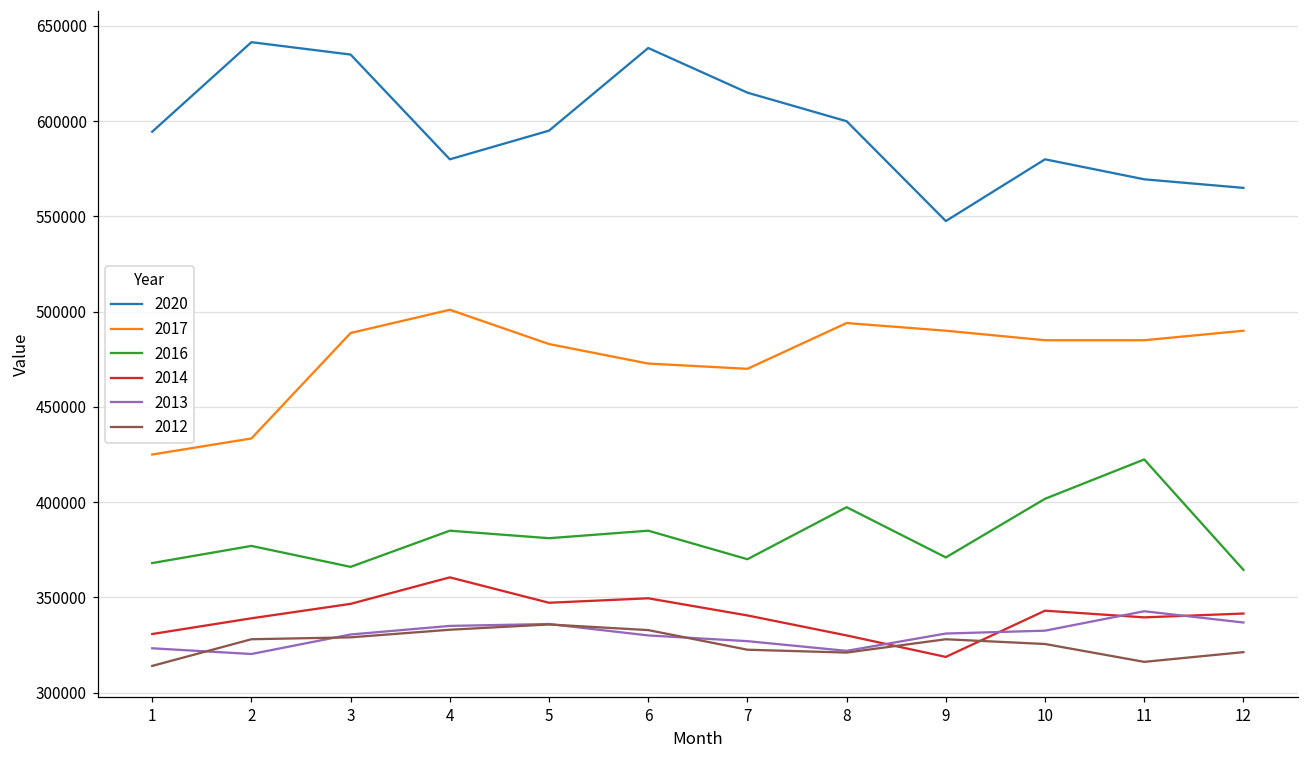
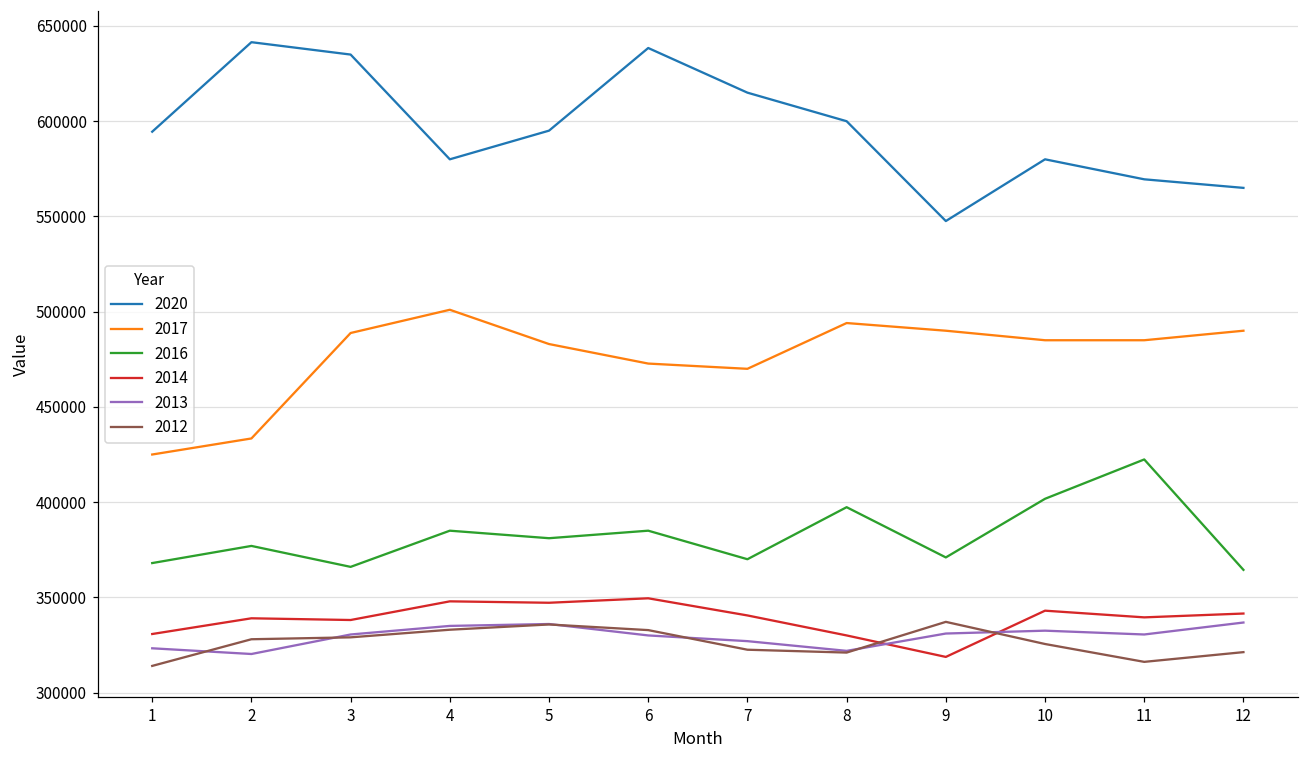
  {
    "2020": {
      "1": 595000,
      "2": 642000,
      "3": 635000,
      "4": 580000,
      "5": 595000,
      "6": 638000,
      "7": 615000,
      "8": 600000,
      "9": 548000,
      "10": 580000,
      "11": 570000,
      "12": 565000
    },
    "2017": {
      "1": 425000,
      "2": 433000,
      "3": 489000,
      "4": 501000,
      "5": 483000,
      "6": 473000,
      "7": 470000,
      "8": 494000,
      "9": 490000,
      "10": 485000,
      "11": 485000,
      "12": 490000
    },
    "2016": {
      "1": 368000,
      "2": 377000,
      "3": 366000,
      "4": 385000,
      "5": 381000,
      "6": 385000,
      "7": 370000,
      "8": 397000,
      "9": 371000,
      "10": 402000,
      "11": 422000,
      "12": 364000
    },
    "2014": {
      "1": 331000,
      "2": 339000,
-     "3": 347000,
-     "4": 360000,
+     "3": 338000,
+     "4": 348000,
      "5": 347000,
      "6": 350000,
      "7": 341000,
      "8": 330000,
      "9": 319000,
      "10": 343000,
      "11": 339000,
      "12": 342000
    },
    "2013": {
      "1": 323000,
      "2": 320000,
      "3": 331000,
      "4": 335000,
      "6": 330000,
      "7": 327000,
      "9": 331000,
      "10": 333000,
-     "11": 343000,
+     "11": 331000,
      "12": 337000
    },
    "2012": {
      "1": 314000,
      "2": 328000,
      "3": 329000,
      "4": 333000,
      "6": 333000,
      "7": 323000,
-     "9": 328000,
+     "9": 337000,
      "10": 326000,
      "11": 316000,
      "12": 321000
    }
  }
